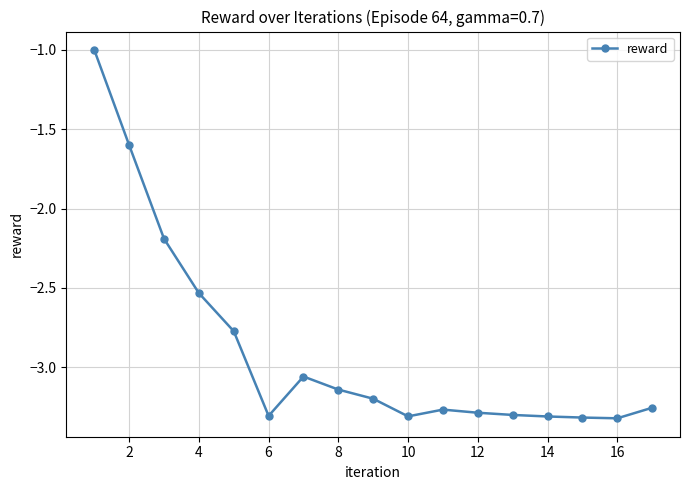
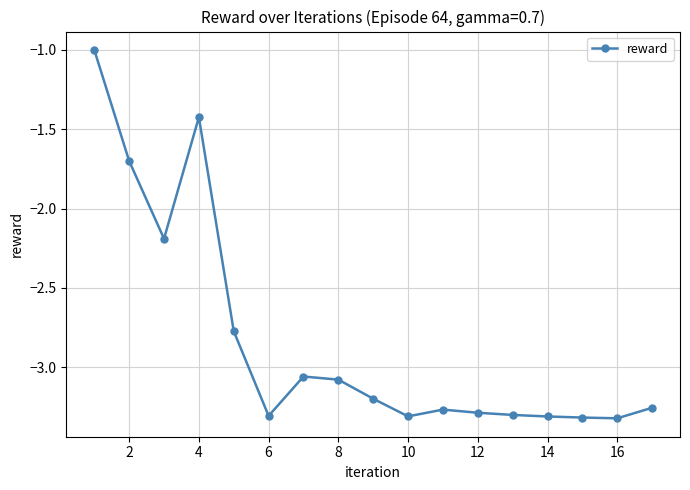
  {
-   "2": -1.6,
-   "4": -2.53,
+   "2": -1.7,
+   "4": -1.42,
    "6": -3.31,
-   "8": -3.14,
+   "8": -3.08,
    "10": -3.31,
    "12": -3.29,
    "14": -3.31,
    "16": -3.32
  }
